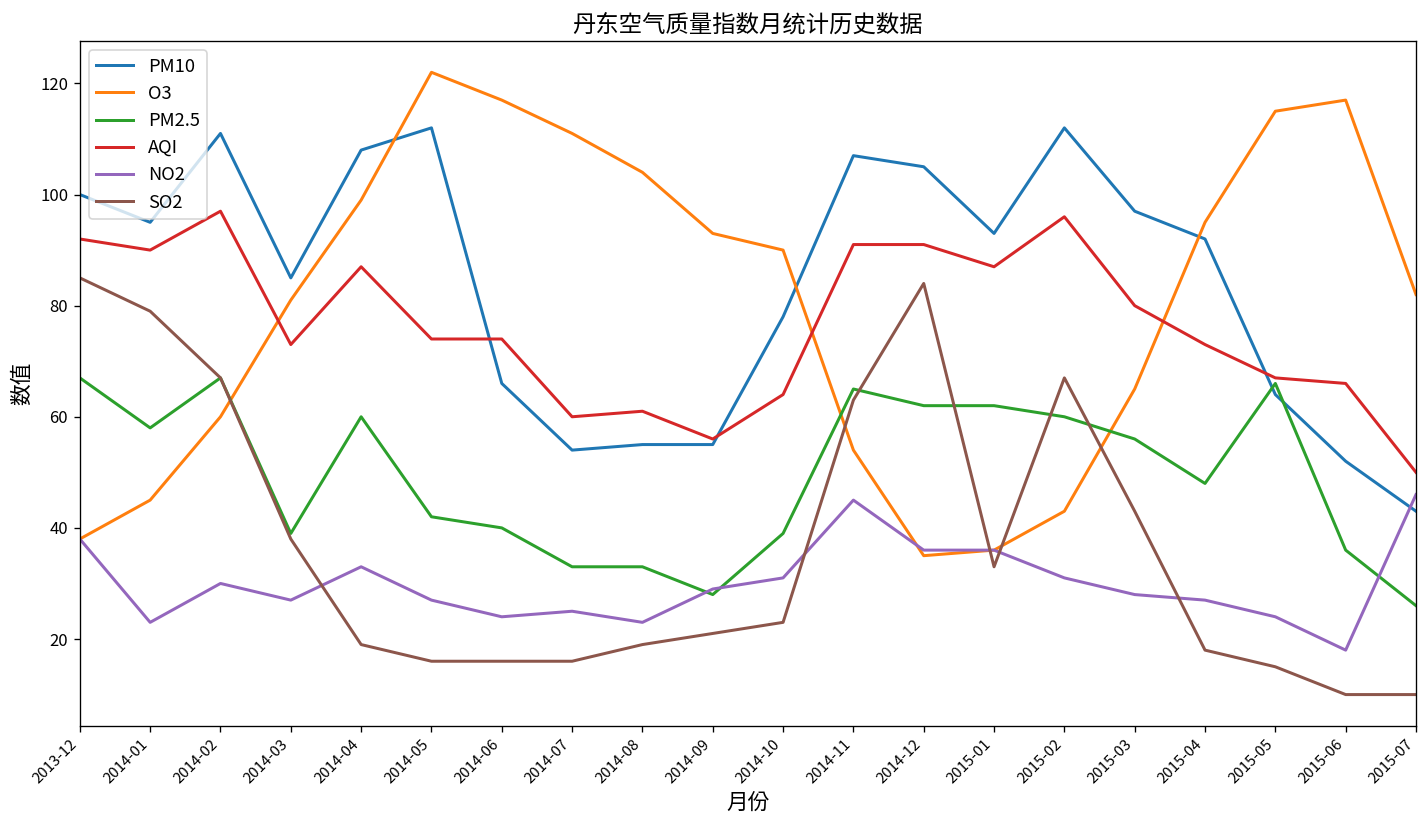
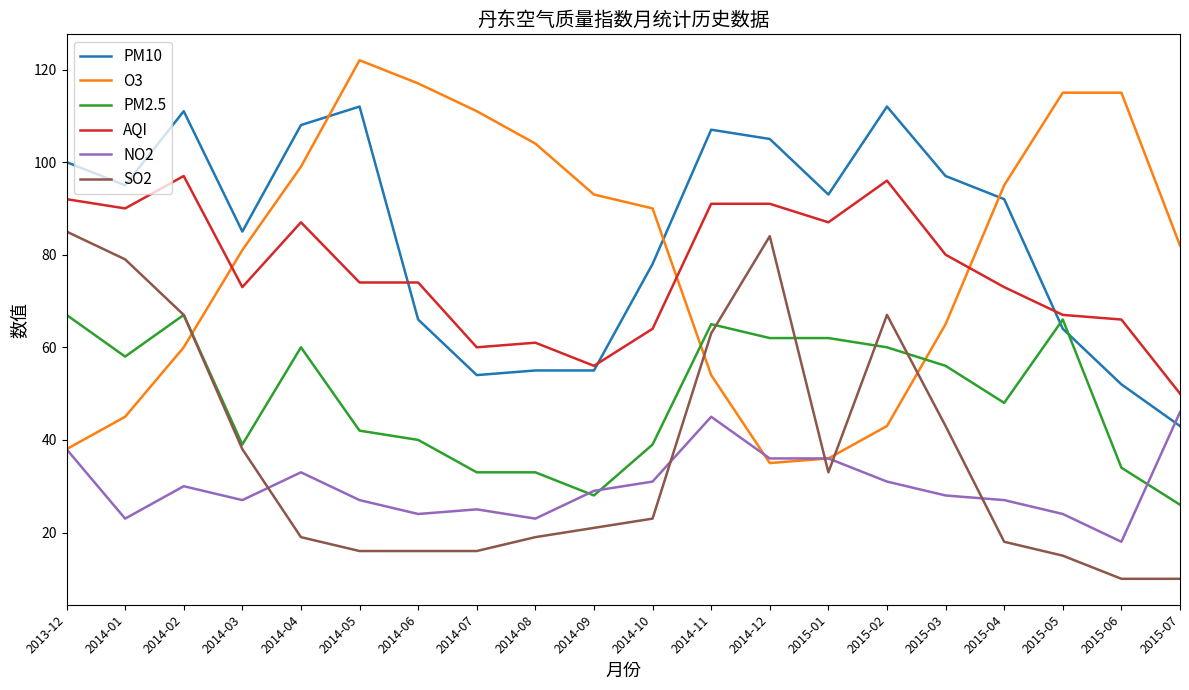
  {
    "PM10": {
      "2013-12": 100,
      "2014-02": 111,
      "2014-03": 85,
      "2014-04": 108,
      "2014-05": 112,
      "2014-06": 66,
      "2014-07": 54,
      "2014-08": 55,
      "2014-09": 55,
      "2014-10": 78,
      "2014-11": 107,
      "2014-12": 105,
      "2015-01": 93,
      "2015-02": 112,
      "2015-03": 97,
      "2015-04": 92,
      "2015-05": 64,
      "2015-06": 52,
      "2015-07": 43
    },
    "O3": {
      "2014-01": 45,
      "2014-02": 60,
      "2014-03": 81,
      "2014-04": 99,
      "2014-05": 122,
      "2014-06": 117,
      "2014-07": 111,
      "2014-08": 104,
      "2014-09": 93,
      "2014-10": 90,
      "2014-11": 54,
      "2014-12": 35,
      "2015-02": 43,
      "2015-03": 65,
      "2015-04": 95,
      "2015-05": 115,
-     "2015-06": 117,
+     "2015-06": 115,
      "2015-07": 82
    },
    "PM2.5": {
      "2013-12": 67,
      "2014-01": 58,
      "2014-03": 39,
      "2014-04": 60,
      "2014-05": 42,
      "2014-06": 40,
      "2014-07": 33,
      "2014-08": 33,
      "2014-09": 28,
      "2014-10": 39,
      "2014-11": 65,
      "2014-12": 62,
      "2015-01": 62,
      "2015-02": 60,
      "2015-03": 56,
      "2015-04": 48,
      "2015-05": 66,
-     "2015-06": 36,
+     "2015-06": 34,
      "2015-07": 26
    },
    "AQI": {
      "2013-12": 92,
      "2014-01": 90,
      "2014-02": 97,
      "2014-03": 73,
      "2014-04": 87,
      "2014-05": 74,
      "2014-06": 74,
      "2014-07": 60,
      "2014-08": 61,
      "2014-09": 56,
      "2014-10": 64,
      "2014-11": 91,
      "2014-12": 91,
      "2015-01": 87,
      "2015-02": 96,
      "2015-03": 80,
      "2015-04": 73,
      "2015-05": 67,
      "2015-06": 66,
      "2015-07": 50
    },
    "NO2": {
      "2014-01": 23,
      "2014-02": 30,
      "2014-03": 27,
      "2014-04": 33,
      "2014-05": 27,
      "2014-06": 24,
      "2014-07": 25,
      "2014-08": 23,
      "2014-09": 29,
      "2014-10": 31,
      "2014-11": 45,
      "2014-12": 36,
      "2015-02": 31,
      "2015-03": 28,
      "2015-04": 27,
      "2015-05": 24,
      "2015-06": 18,
      "2015-07": 46
    },
    "SO2": {
      "2013-12": 85,
      "2014-01": 79,
      "2014-03": 38,
      "2014-04": 19,
      "2014-05": 16,
      "2014-06": 16,
      "2014-07": 16,
      "2014-08": 19,
      "2014-09": 21,
      "2014-10": 23,
      "2014-11": 63,
      "2014-12": 84,
      "2015-01": 33,
      "2015-02": 67,
      "2015-03": 43,
      "2015-04": 18,
      "2015-05": 15,
      "2015-06": 10,
      "2015-07": 10
    }
  }
